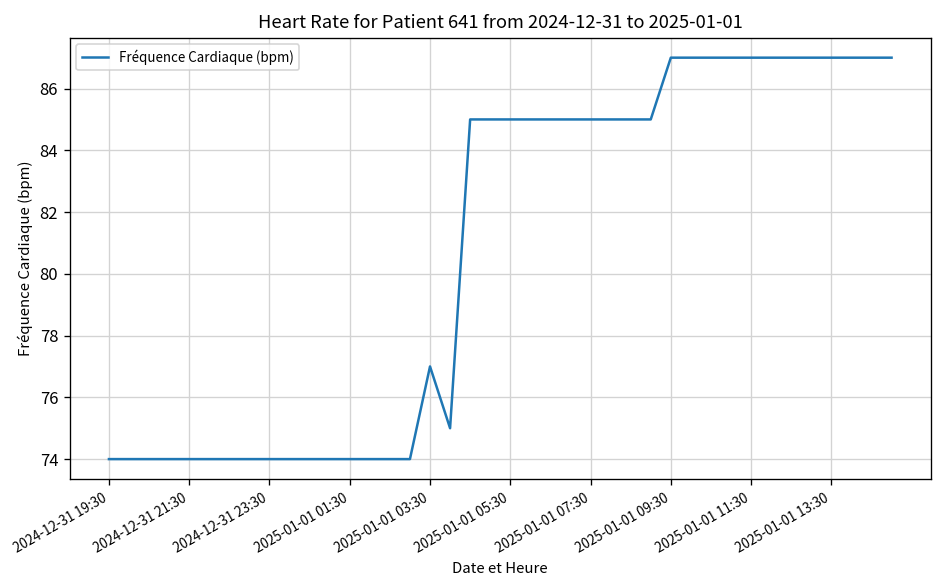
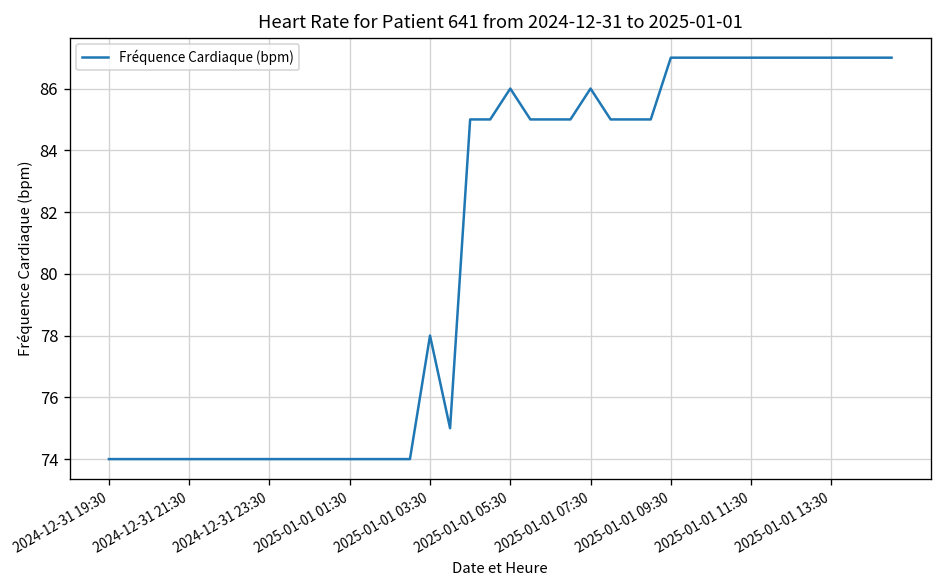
  {
    "2024-12-31 19:30": 74,
    "2024-12-31 21:30": 74,
    "2024-12-31 23:30": 74,
    "2025-01-01 01:30": 74,
-   "2025-01-01 03:30": 77,
-   "2025-01-01 05:30": 85,
-   "2025-01-01 07:30": 85,
+   "2025-01-01 03:30": 78,
+   "2025-01-01 05:30": 86,
+   "2025-01-01 07:30": 86,
    "2025-01-01 09:30": 87,
    "2025-01-01 11:30": 87,
    "2025-01-01 13:30": 87
  }
